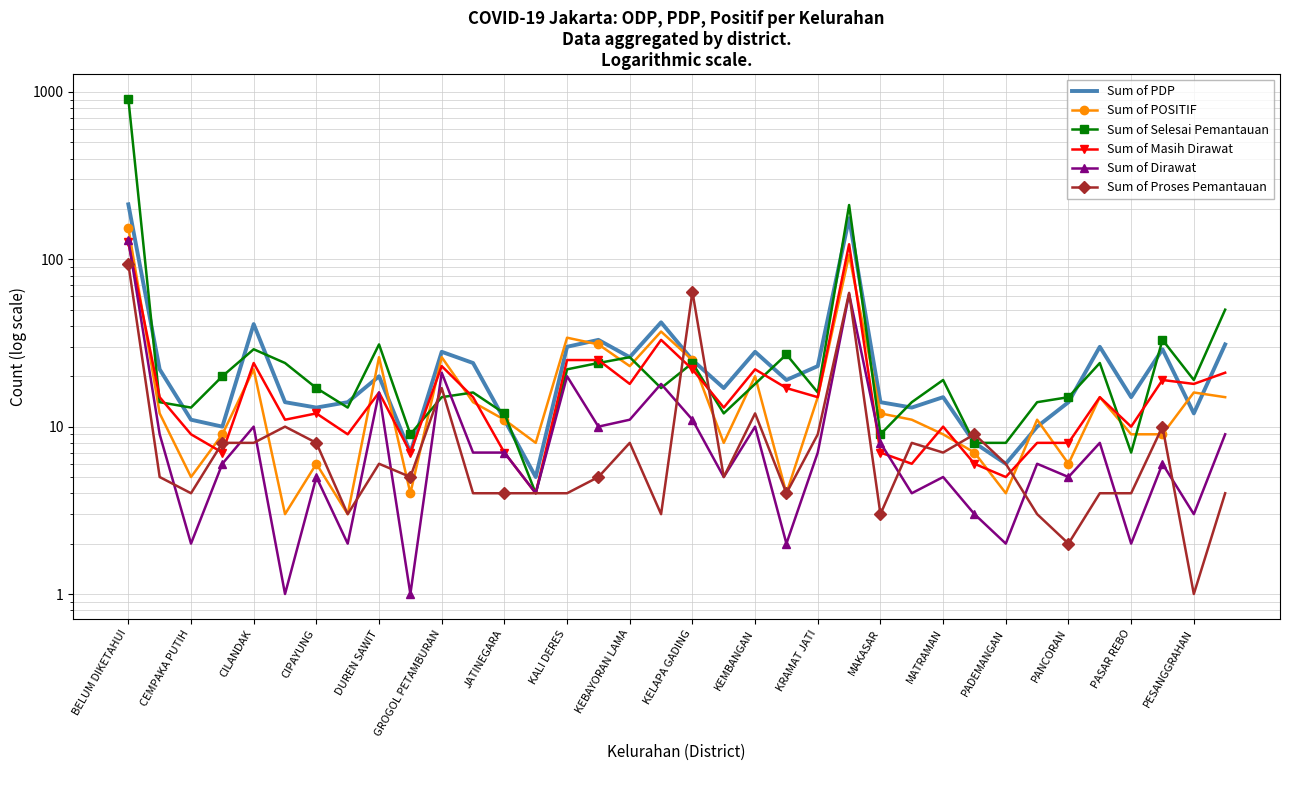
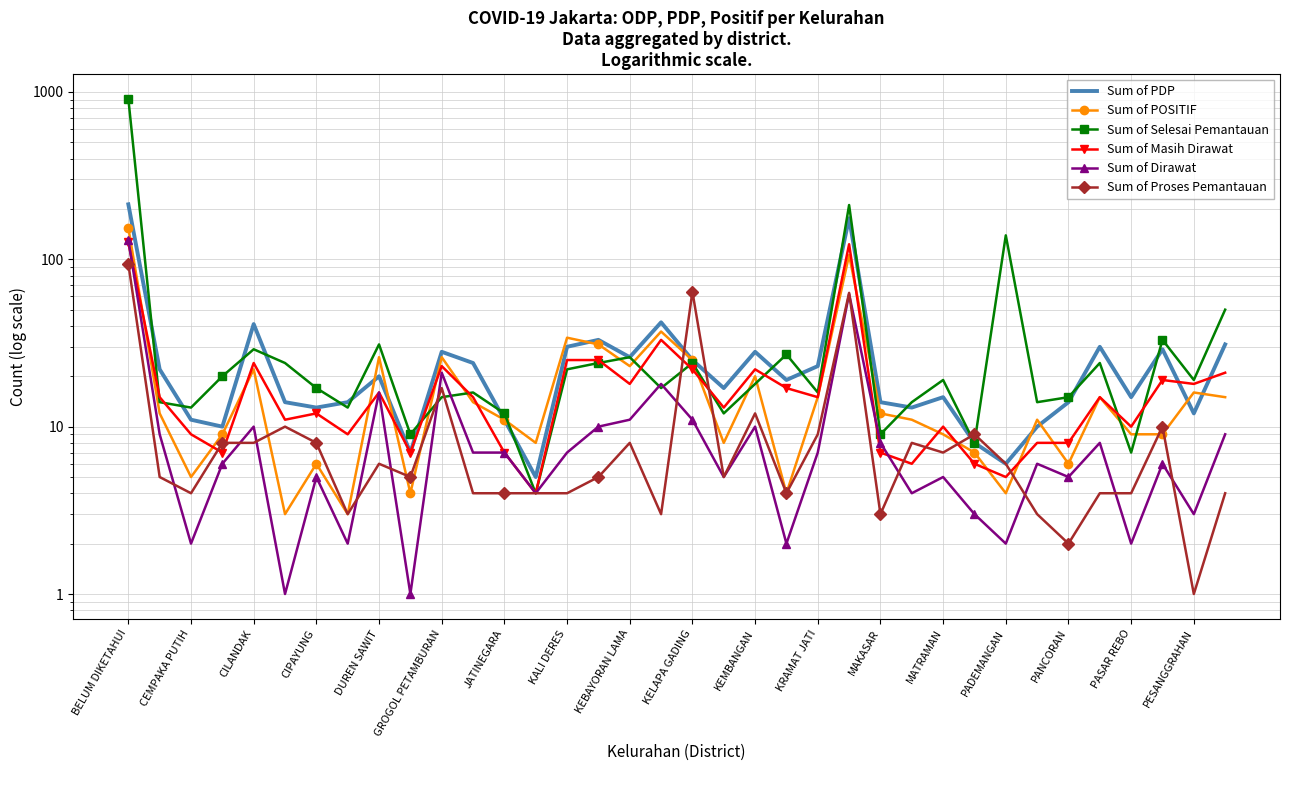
  {
    "Sum of PDP": {
      "BELUM DIKETAHUI": 210,
      "CEMPAKA PUTIH": 11,
      "CILANDAK": 41,
      "CIPAYUNG": 13,
      "DUREN SAWIT": 20,
      "GROGOL PETAMBURAN": 28,
      "KALI DERES": 30,
      "KEMBANGAN": 28,
      "KRAMAT JATI": 23,
      "MAKASAR": 14,
      "MATRAMAN": 15,
      "PANCORAN": 14,
      "PASAR REBO": 15,
      "PESANGGRAHAN": 12
    },
    "Sum of POSITIF": {
      "BELUM DIKETAHUI": 150,
      "CEMPAKA PUTIH": 5,
      "CILANDAK": 22,
      "CIPAYUNG": 6,
      "DUREN SAWIT": 26,
      "GROGOL PETAMBURAN": 26,
      "KALI DERES": 34,
      "KEBAYORAN LAMA": 23,
      "KEMBANGAN": 20,
      "MAKASAR": 12,
      "MATRAMAN": 9,
      "PADEMANGAN": 4,
      "PANCORAN": 6,
      "PASAR REBO": 9,
      "PESANGGRAHAN": 16
    },
    "Sum of Selesai Pemantauan": {
      "BELUM DIKETAHUI": 900,
      "CEMPAKA PUTIH": 13,
      "CILANDAK": 29,
      "CIPAYUNG": 17,
      "DUREN SAWIT": 31,
      "GROGOL PETAMBURAN": 15,
      "JATINEGARA": 12,
      "KALI DERES": 22,
      "KELAPA GADING": 24,
      "KEMBANGAN": 18,
      "KRAMAT JATI": 16,
      "MAKASAR": 9,
      "MATRAMAN": 19,
-     "PADEMANGAN": 8,
+     "PADEMANGAN": 140,
      "PANCORAN": 15,
      "PASAR REBO": 7,
      "PESANGGRAHAN": 19
    },
    "Sum of Masih Dirawat": {
      "CEMPAKA PUTIH": 9,
      "CILANDAK": 24,
      "CIPAYUNG": 12,
      "GROGOL PETAMBURAN": 23,
      "KALI DERES": 25,
      "KEBAYORAN LAMA": 18,
      "KELAPA GADING": 22,
      "KEMBANGAN": 22,
      "MAKASAR": 7,
      "MATRAMAN": 10,
      "PADEMANGAN": 5,
      "PANCORAN": 8,
      "PASAR REBO": 10,
      "PESANGGRAHAN": 18
    },
    "Sum of Dirawat": {
      "CEMPAKA PUTIH": 2,
      "CILANDAK": 10,
      "CIPAYUNG": 5,
      "GROGOL PETAMBURAN": 21,
-     "KALI DERES": 20,
+     "KALI DERES": 7,
      "KEBAYORAN LAMA": 11,
      "KELAPA GADING": 11,
      "KEMBANGAN": 10,
      "KRAMAT JATI": 7,
      "MAKASAR": 8,
      "MATRAMAN": 5,
      "PADEMANGAN": 2,
      "PANCORAN": 5,
      "PASAR REBO": 2,
      "PESANGGRAHAN": 3
    },
    "Sum of Proses Pemantauan": {
      "BELUM DIKETAHUI": 90,
      "CEMPAKA PUTIH": 4,
      "CILANDAK": 8,
      "CIPAYUNG": 8,
      "DUREN SAWIT": 6,
      "GROGOL PETAMBURAN": 17,
      "JATINEGARA": 4,
      "KALI DERES": 4,
      "KEBAYORAN LAMA": 8,
      "KELAPA GADING": 64,
      "KEMBANGAN": 12,
      "KRAMAT JATI": 9,
      "MAKASAR": 3,
      "MATRAMAN": 7,
      "PANCORAN": 2,
      "PASAR REBO": 4,
      "PESANGGRAHAN": 1
    }
  }
